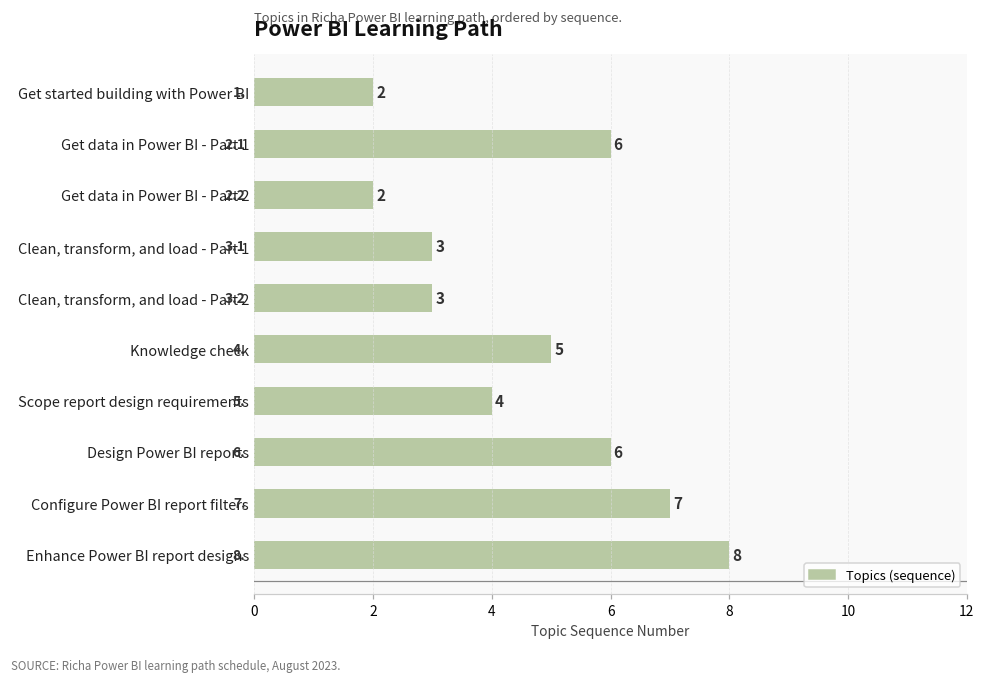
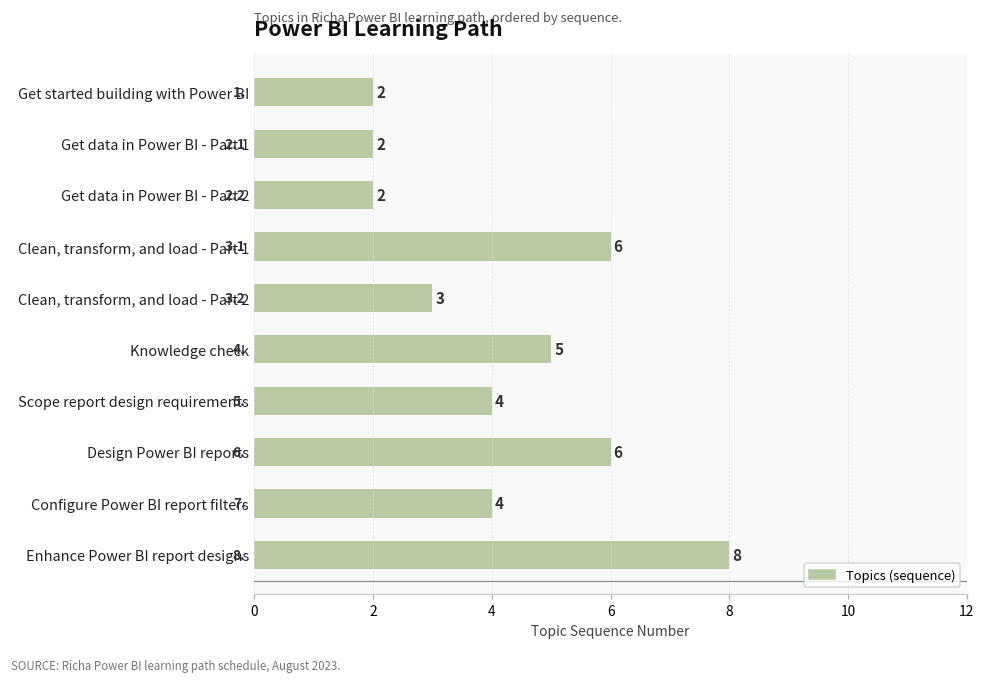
  {
    "Get started building with Power BI": 2,
-   "Get data in Power BI - Part 1": 6,
+   "Get data in Power BI - Part 1": 2,
    "Get data in Power BI - Part 2": 2,
-   "Clean, transform, and load - Part 1": 3,
+   "Clean, transform, and load - Part 1": 6,
    "Clean, transform, and load - Part 2": 3,
    "Knowledge check": 5,
    "Scope report design requirements": 4,
    "Design Power BI reports": 6,
-   "Configure Power BI report filters": 7,
+   "Configure Power BI report filters": 4,
    "Enhance Power BI report designs": 8
  }
